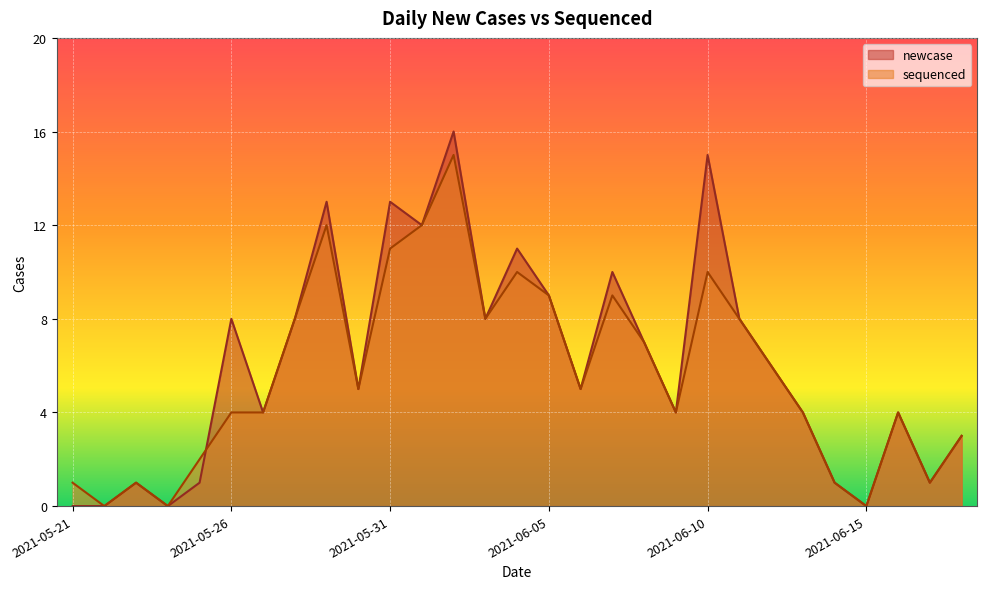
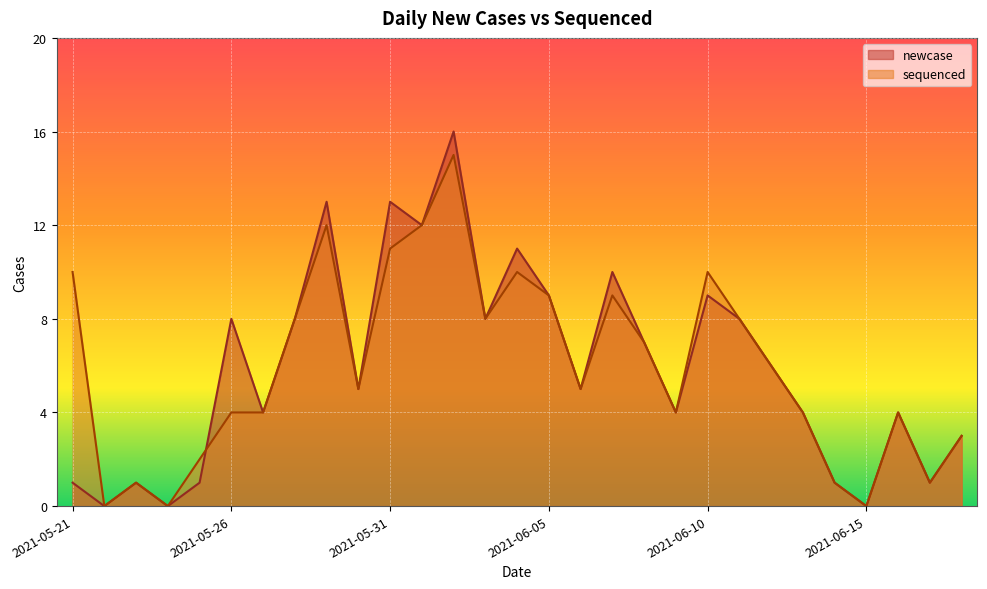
  {
    "newcase": {
-     "2021-05-21": 0,
+     "2021-05-21": 1,
      "2021-05-26": 8,
      "2021-05-31": 13,
-     "2021-06-10": 15
+     "2021-06-10": 9
    },
    "sequenced": {
-     "2021-05-21": 1,
+     "2021-05-21": 10,
      "2021-05-26": 4,
      "2021-05-31": 11,
      "2021-06-10": 10
    }
  }
